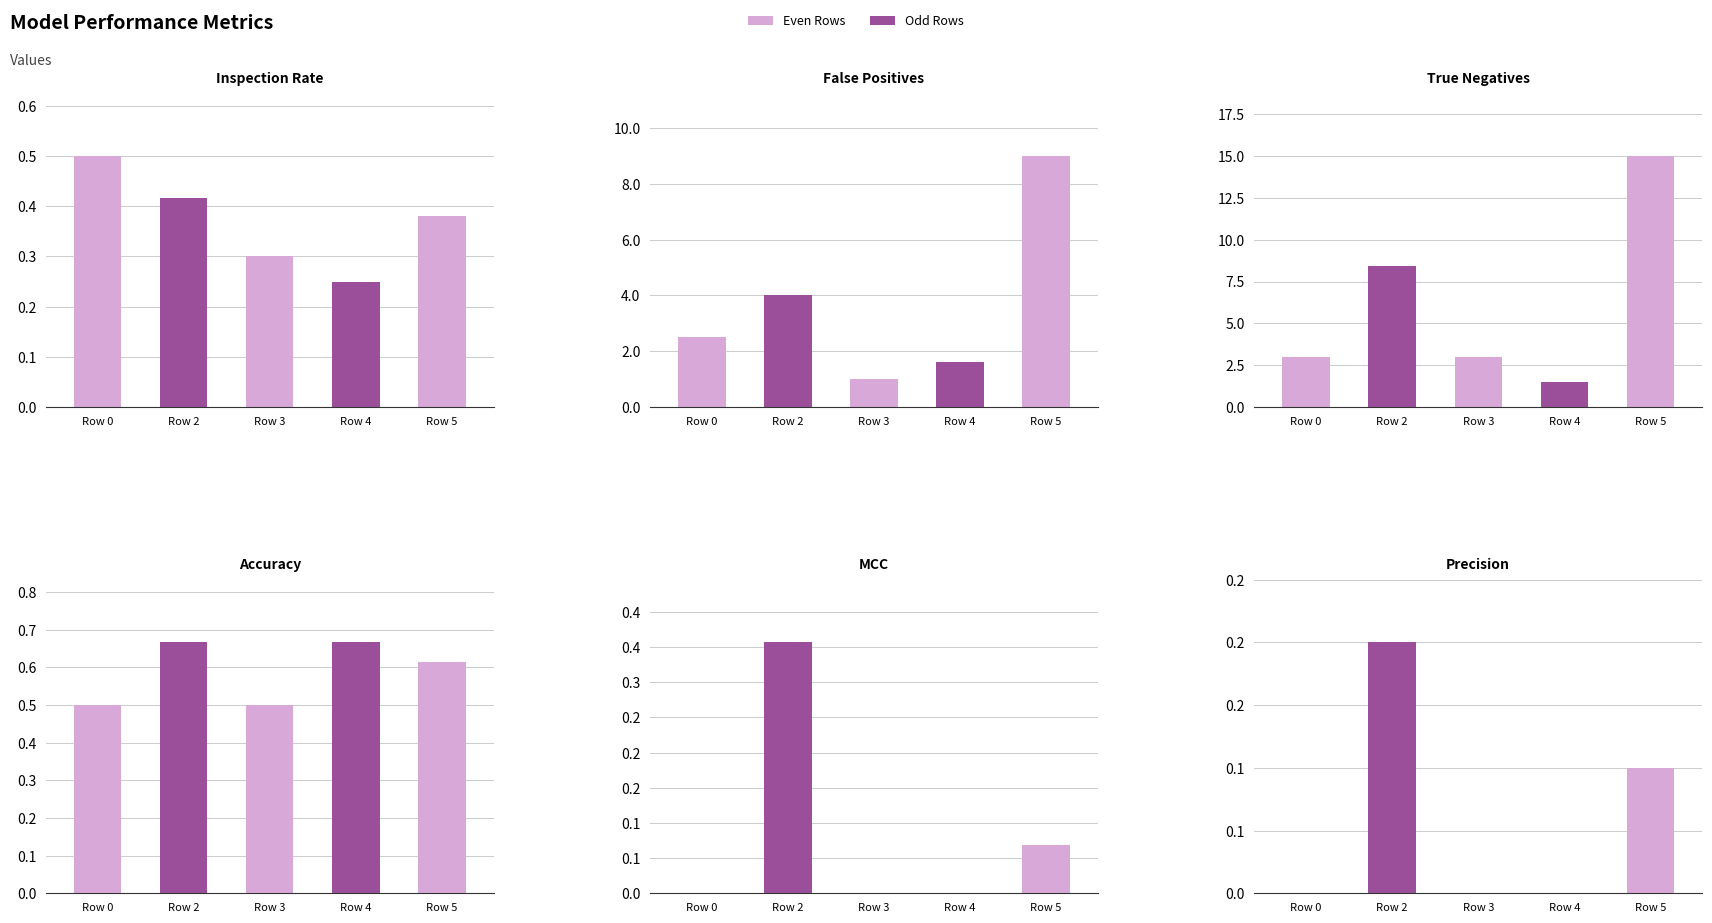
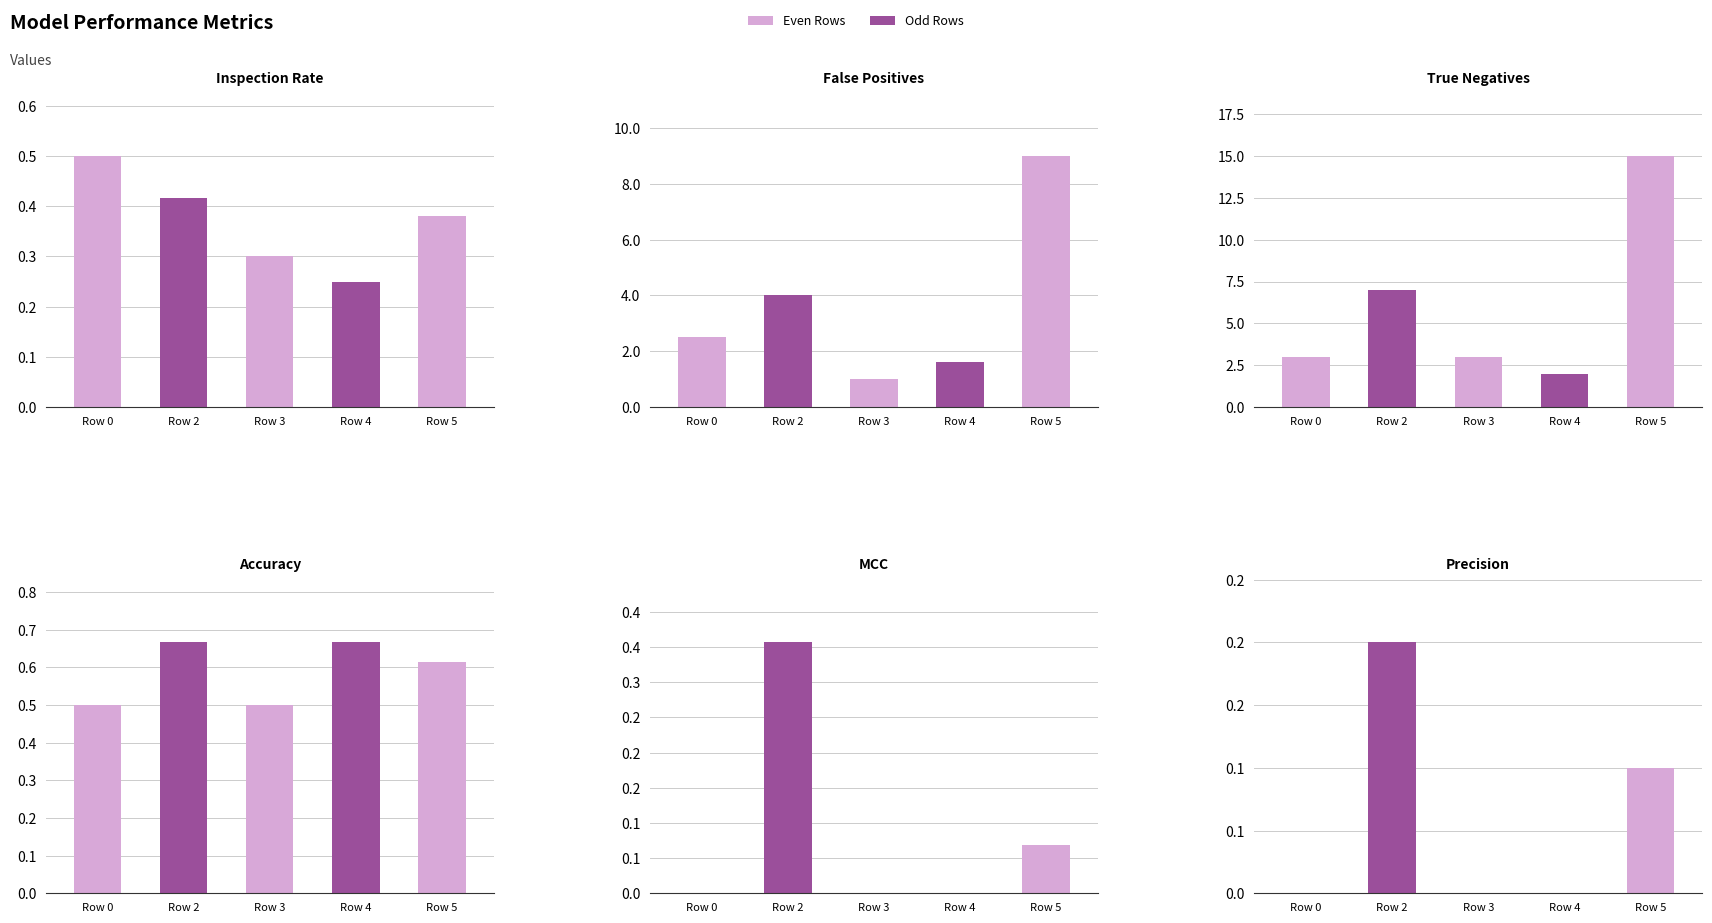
  {
    "Inspection Rate": {
      "Row 0": 0.50,
      "Row 2": 0.42,
      "Row 3": 0.30,
      "Row 4": 0.25,
      "Row 5": 0.38
    },
    "False Positives": {
      "Row 0": 2.5,
      "Row 2": 4.0,
      "Row 3": 1.0,
      "Row 4": 1.6,
      "Row 5": 9.0
    },
    "True Negatives": {
      "Row 0": 3.0,
-     "Row 2": 8.4,
+     "Row 2": 7.0,
      "Row 3": 3.0,
-     "Row 4": 1.5,
+     "Row 4": 2.0,
      "Row 5": 15.0
    },
    "Accuracy": {
      "Row 0": 0.50,
      "Row 2": 0.67,
      "Row 3": 0.50,
      "Row 4": 0.67,
      "Row 5": 0.62
    }
  }
